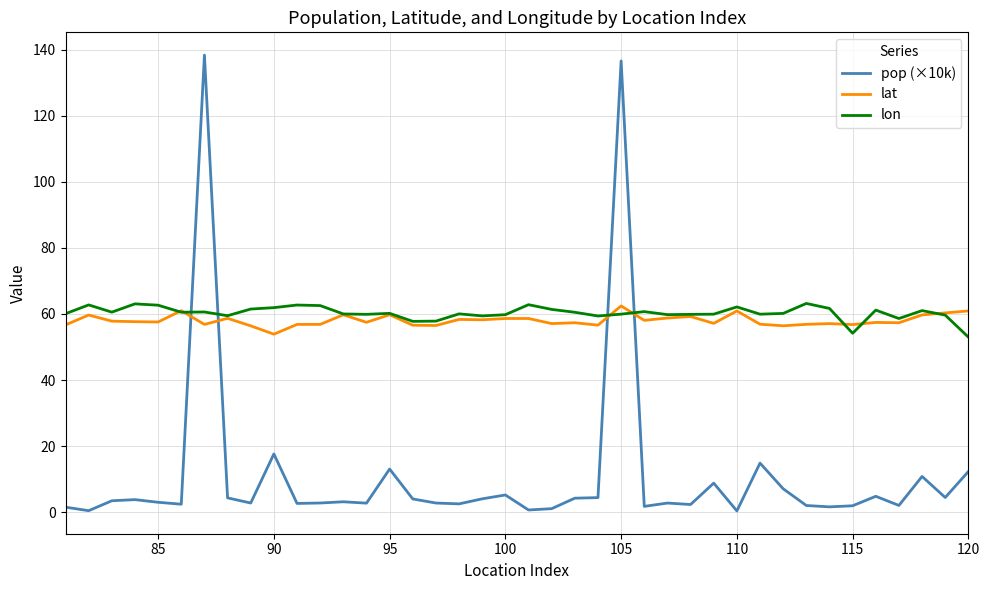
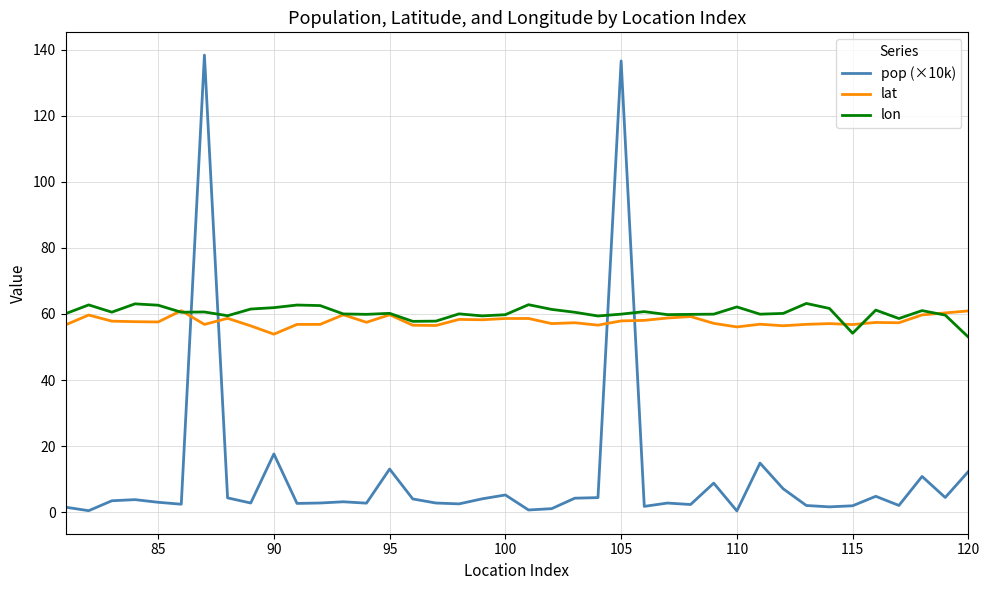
  {
    "pop (×10k)": {
      "85": 3,
      "90": 18,
      "95": 13,
      "100": 5,
      "105": 137,
      "110": 0,
      "115": 2,
      "120": 12
    },
    "lat": {
      "85": 58,
      "90": 54,
      "100": 59,
-     "105": 62,
-     "110": 61,
+     "105": 58,
+     "110": 56,
      "115": 57,
      "120": 61
    },
    "lon": {
      "85": 63,
      "90": 62,
      "100": 60,
      "105": 60,
      "110": 62,
      "115": 54,
      "120": 53
    }
  }
